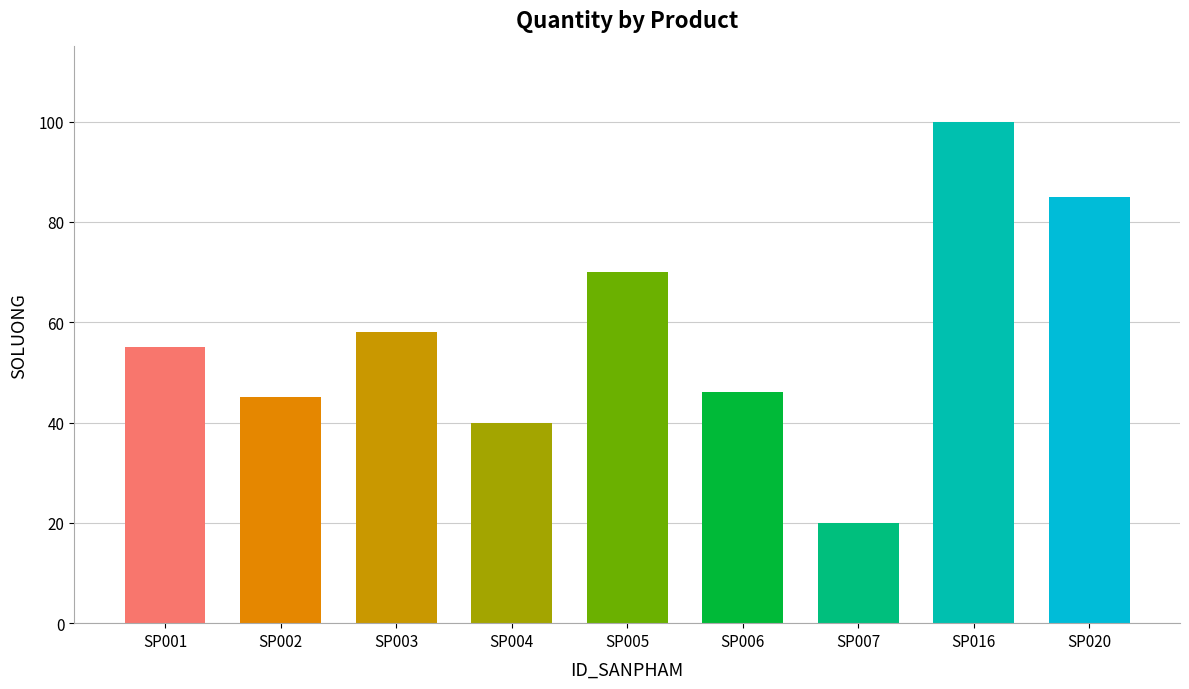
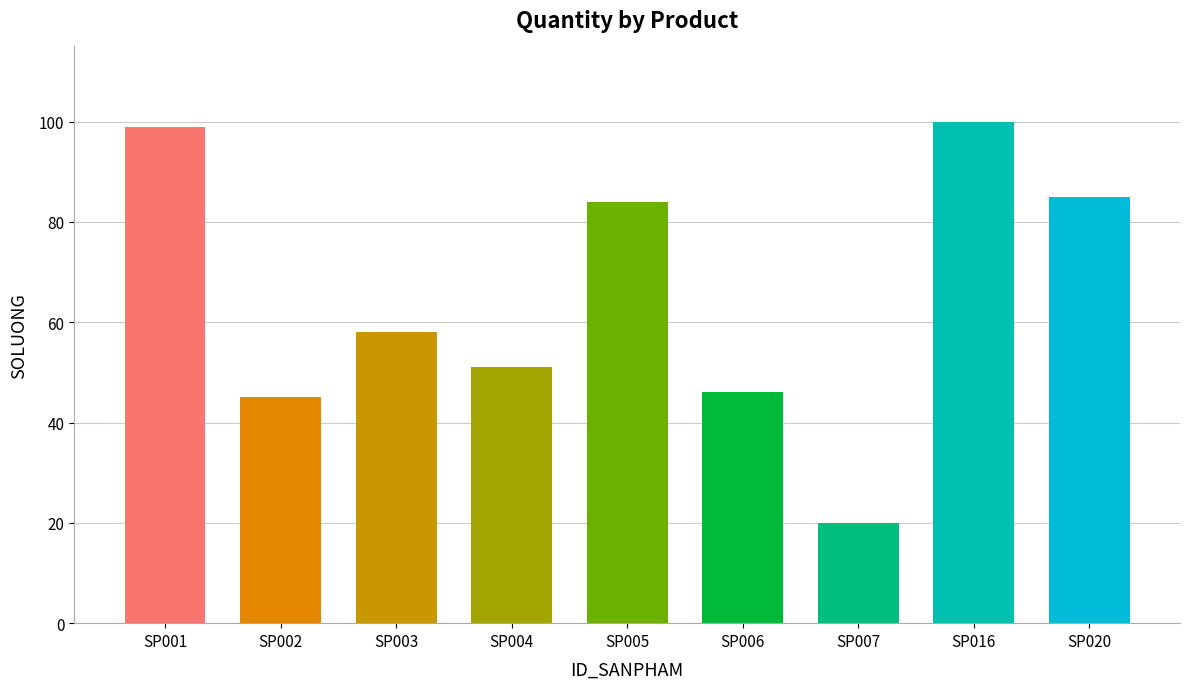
  {
-   "SP001": 55,
+   "SP001": 99,
    "SP002": 45,
    "SP003": 58,
-   "SP004": 40,
-   "SP005": 70,
+   "SP004": 51,
+   "SP005": 84,
    "SP006": 46,
    "SP007": 20,
    "SP016": 100,
    "SP020": 85
  }
